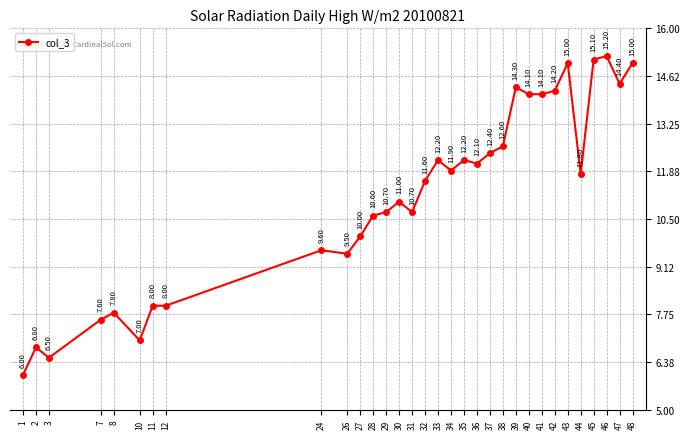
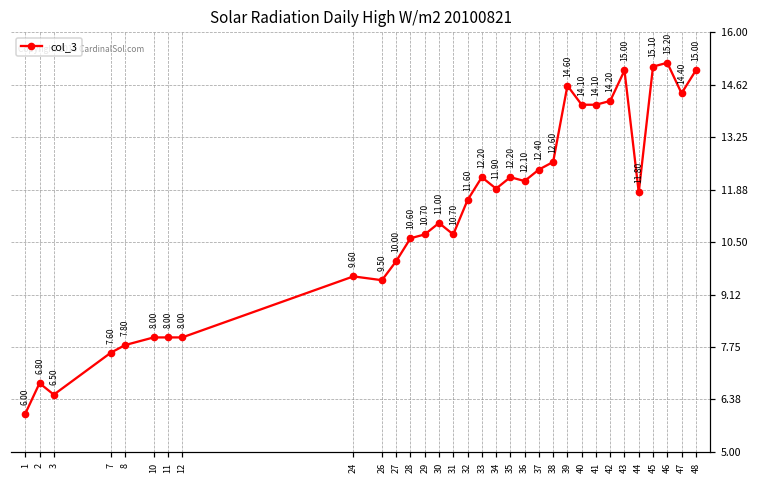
  {
    "1": 6.00,
    "2": 6.80,
    "3": 6.50,
    "7": 7.60,
    "8": 7.80,
-   "10": 7.00,
+   "10": 8.00,
    "11": 8.00,
    "12": 8.00,
    "24": 9.60,
    "26": 9.50,
    "27": 10.00,
    "28": 10.60,
    "29": 10.70,
    "30": 11.00,
    "31": 10.70,
    "32": 11.60,
    "33": 12.20,
    "34": 11.90,
    "35": 12.20,
    "36": 12.10,
    "37": 12.40,
    "38": 12.60,
-   "39": 14.30,
+   "39": 14.60,
    "40": 14.10,
    "41": 14.10,
    "42": 14.20,
    "43": 15.00,
    "44": 11.80,
    "45": 15.10,
    "46": 15.20,
    "47": 14.40,
    "48": 15.00
  }
